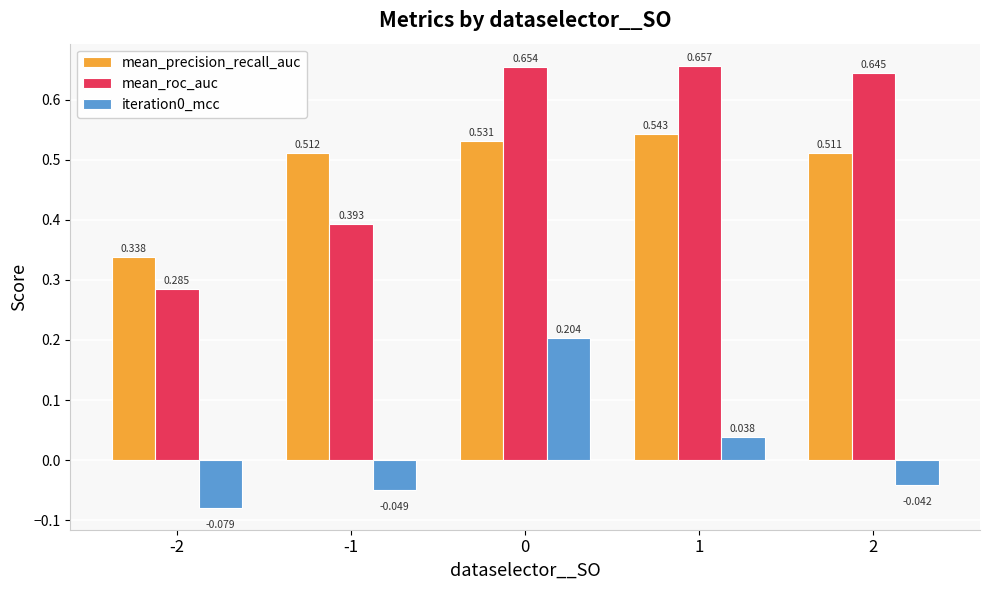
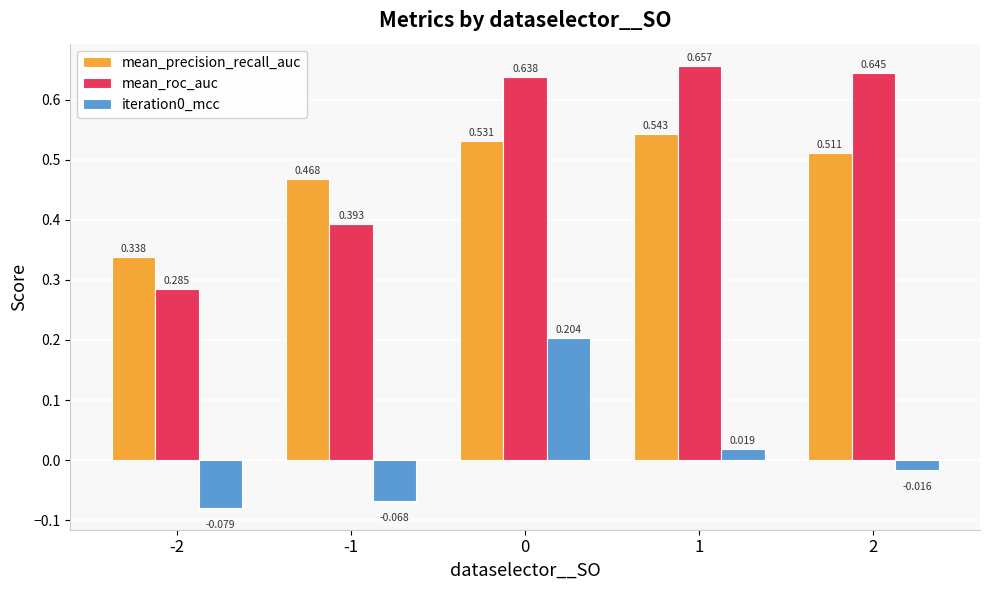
  {
    "mean_precision_recall_auc": {
      "-2": 0.338,
-     "-1": 0.512,
+     "-1": 0.468,
      "0": 0.531,
      "1": 0.543,
      "2": 0.511
    },
    "mean_roc_auc": {
      "-2": 0.285,
      "-1": 0.393,
-     "0": 0.654,
+     "0": 0.638,
      "1": 0.657,
      "2": 0.645
    },
    "iteration0_mcc": {
      "-2": -0.079,
-     "-1": -0.049,
+     "-1": -0.068,
      "0": 0.204,
-     "1": 0.038,
-     "2": -0.042
+     "1": 0.019,
+     "2": -0.016
    }
  }
